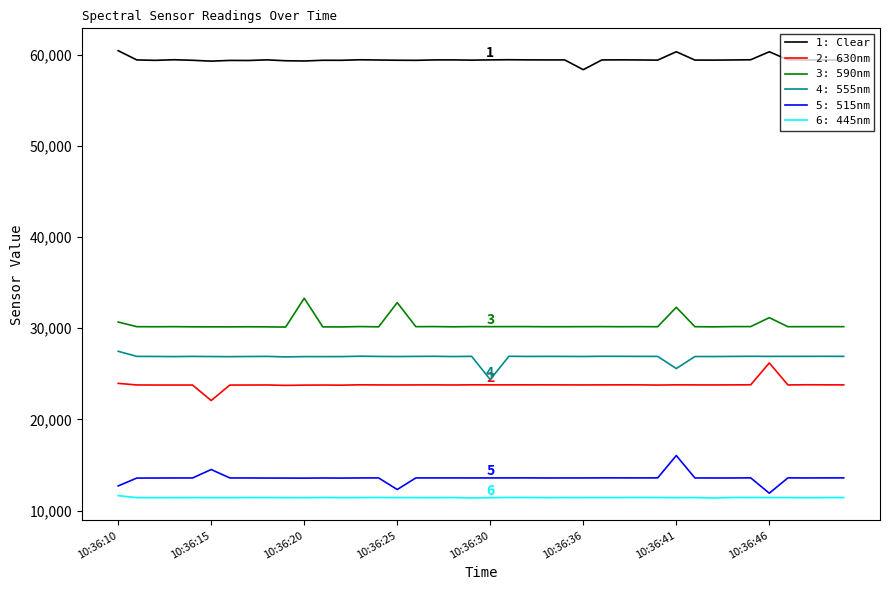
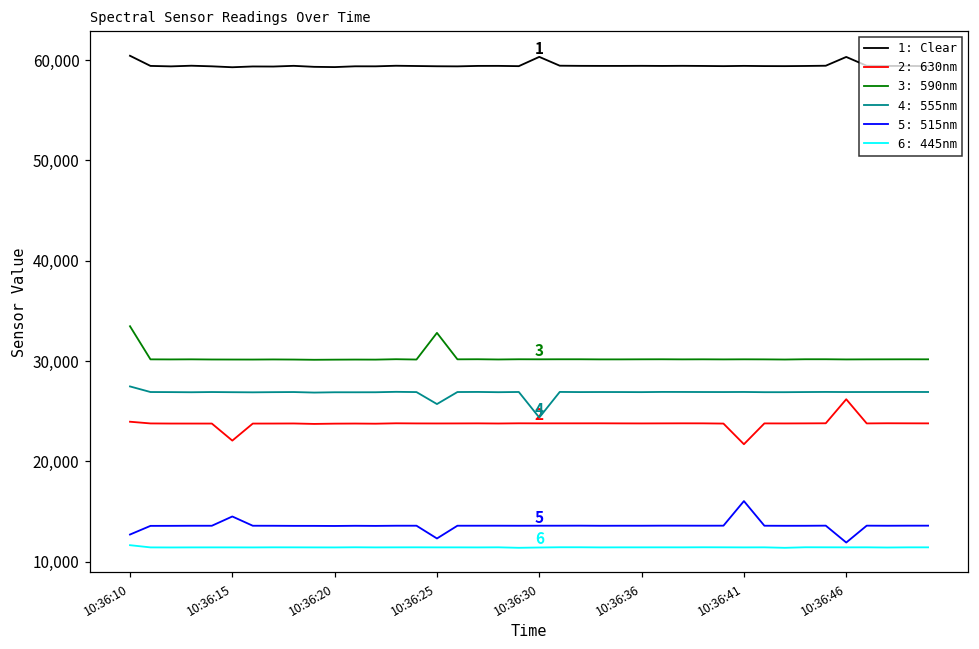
  {
    "1: Clear": {
      "10:36:10": "60,000",
      "10:36:15": "59,000",
      "10:36:20": "59,000",
      "10:36:25": "59,000",
-     "10:36:30": "59,000",
-     "10:36:36": "58,000",
-     "10:36:41": "60,000",
+     "10:36:30": "60,000",
+     "10:36:36": "59,000",
+     "10:36:41": "59,000",
      "10:36:46": "60,000"
    },
    "2: 630nm": {
      "10:36:10": "24,000",
      "10:36:15": "22,000",
      "10:36:20": "24,000",
      "10:36:25": "24,000",
      "10:36:36": "24,000",
-     "10:36:41": "24,000",
+     "10:36:41": "22,000",
      "10:36:46": "26,000"
    },
    "3: 590nm": {
-     "10:36:10": "31,000",
+     "10:36:10": "33,000",
      "10:36:15": "30,000",
-     "10:36:20": "33,000",
+     "10:36:20": "30,000",
      "10:36:25": "33,000",
      "10:36:36": "30,000",
-     "10:36:41": "32,000",
-     "10:36:46": "31,000"
+     "10:36:41": "30,000",
+     "10:36:46": "30,000"
    },
    "4: 555nm": {
      "10:36:10": "27,000",
      "10:36:15": "27,000",
      "10:36:20": "27,000",
-     "10:36:25": "27,000",
+     "10:36:25": "26,000",
      "10:36:36": "27,000",
-     "10:36:41": "26,000",
+     "10:36:41": "27,000",
      "10:36:46": "27,000"
    },
    "5: 515nm": {
      "10:36:10": "13,000",
      "10:36:15": "15,000",
      "10:36:20": "14,000",
      "10:36:25": "12,000",
      "10:36:36": "14,000",
      "10:36:41": "16,000",
      "10:36:46": "12,000"
    },
    "6: 445nm": {
      "10:36:10": "12,000",
      "10:36:15": "11,000",
      "10:36:20": "11,000",
      "10:36:25": "11,000",
      "10:36:36": "11,000",
      "10:36:41": "11,000",
      "10:36:46": "11,000"
    }
  }
